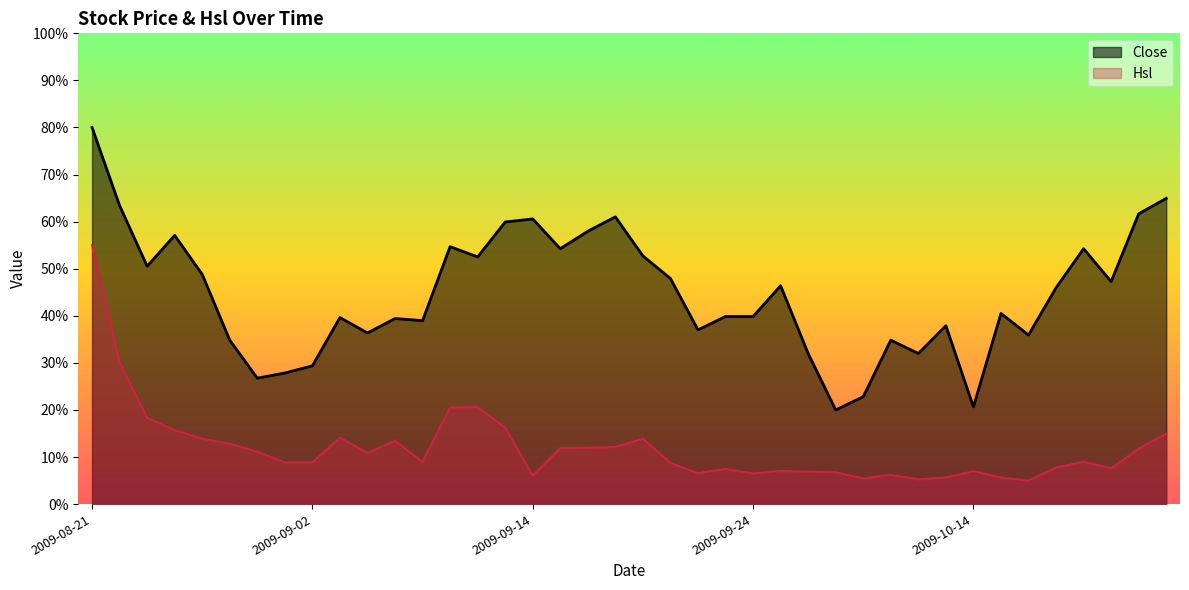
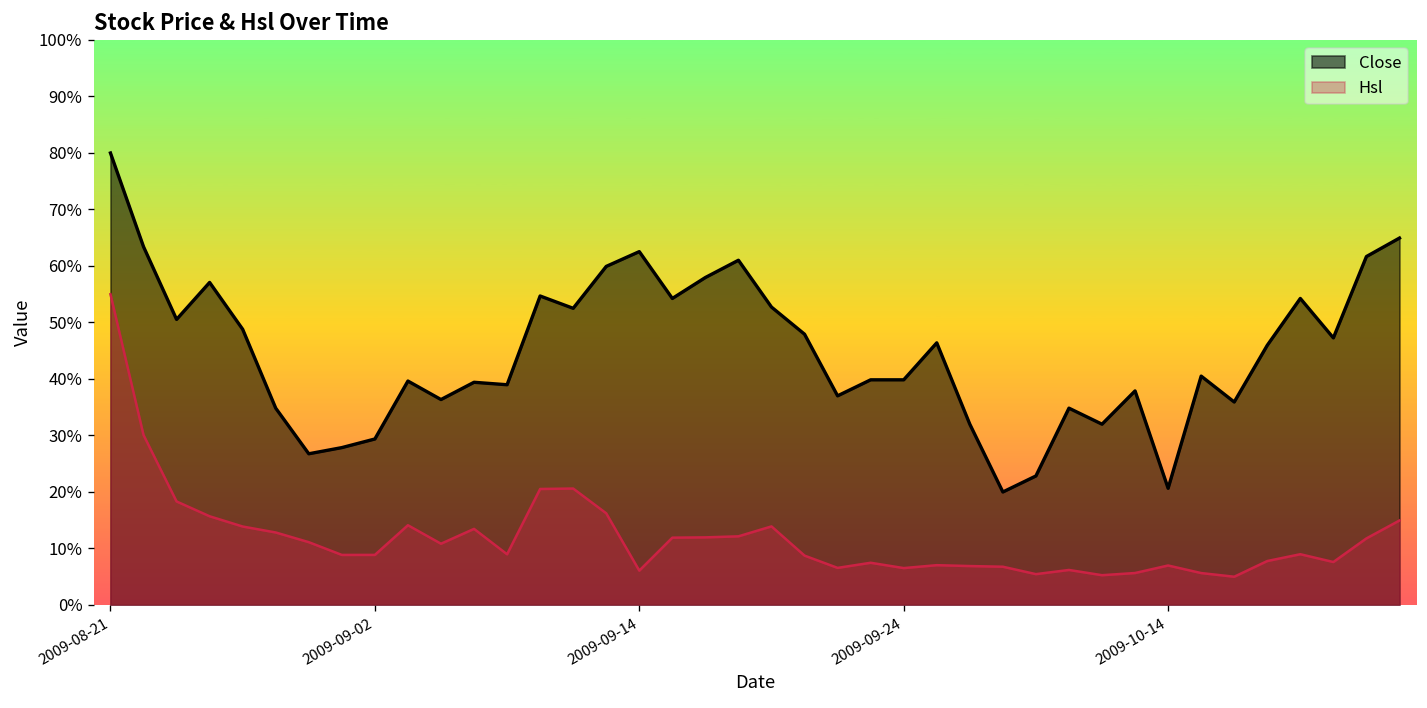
  {
    "Close": {
      "2009-08-21": "80%",
      "2009-09-02": "29%",
-     "2009-09-14": "61%",
+     "2009-09-14": "63%",
      "2009-09-24": "40%",
      "2009-10-14": "21%"
    },
    "Hsl": {
      "2009-08-21": "55%",
      "2009-09-02": "9%",
      "2009-09-14": "6%",
      "2009-09-24": "7%",
      "2009-10-14": "7%"
    }
  }
